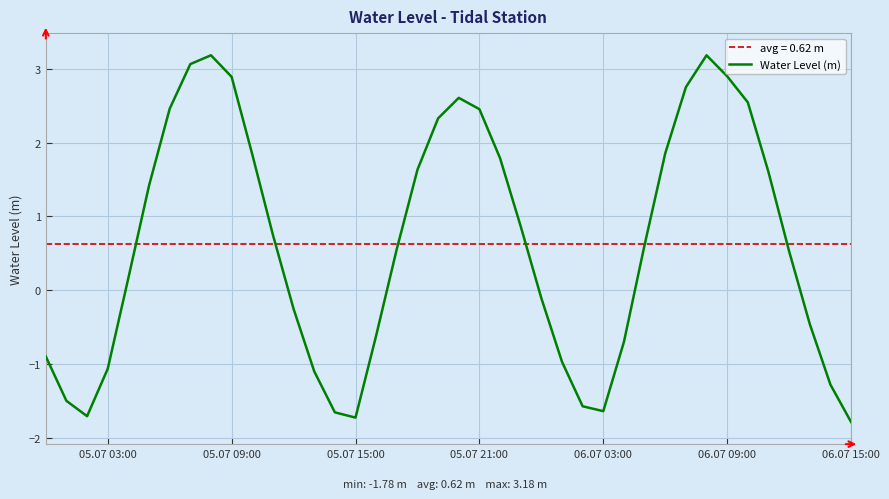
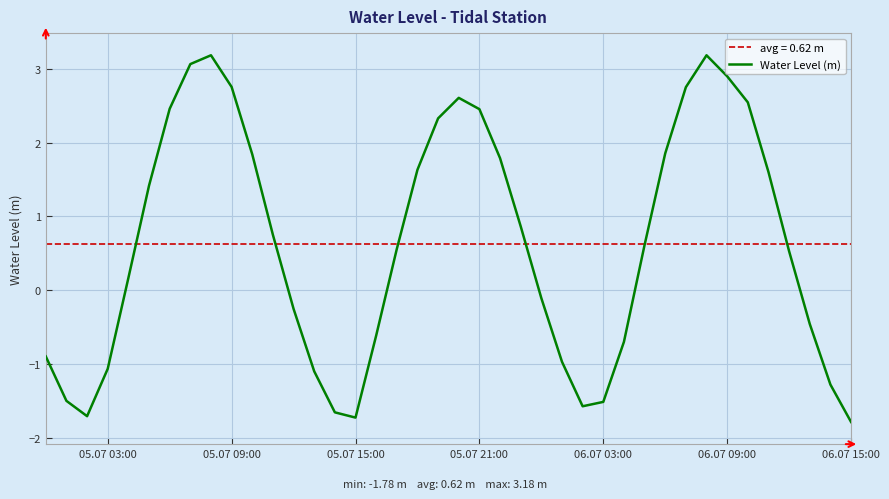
  {
    "05.07 03:00": -1.1,
-   "05.07 09:00": 2.9,
+   "05.07 09:00": 2.8,
    "05.07 15:00": -1.7,
    "05.07 21:00": 2.5,
-   "06.07 03:00": -1.6,
+   "06.07 03:00": -1.5,
    "06.07 09:00": 2.9,
    "06.07 15:00": -1.8
  }
